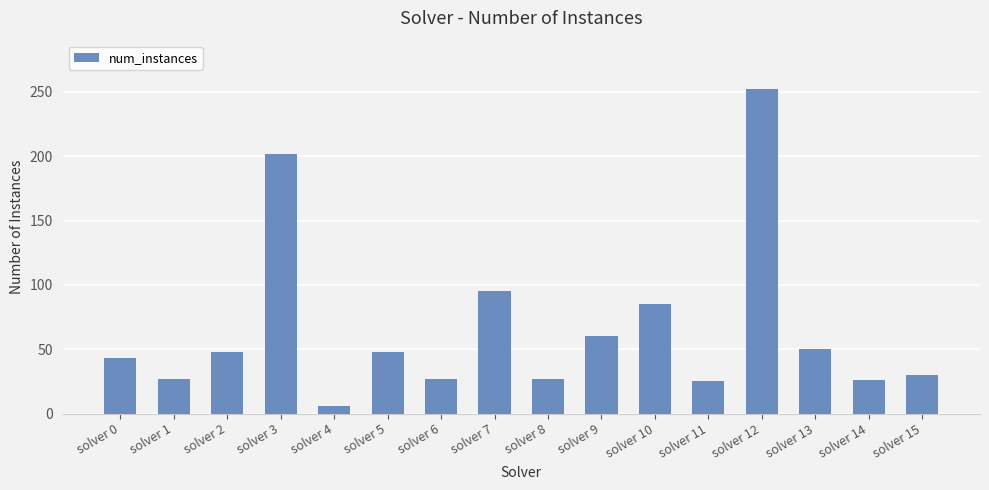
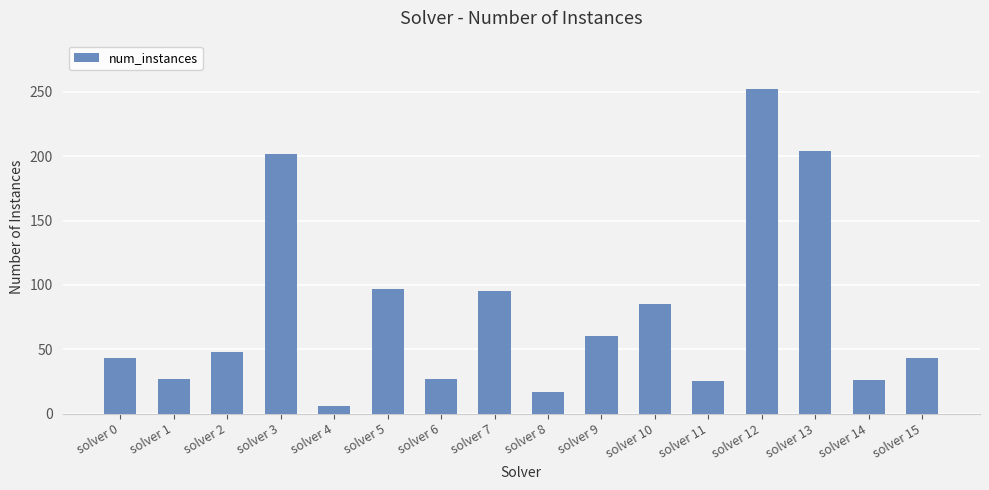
  {
    "solver 0": 43,
    "solver 1": 27,
    "solver 2": 48,
    "solver 3": 202,
    "solver 4": 6,
-   "solver 5": 48,
+   "solver 5": 97,
    "solver 6": 27,
    "solver 7": 95,
-   "solver 8": 27,
+   "solver 8": 17,
    "solver 9": 60,
    "solver 10": 85,
    "solver 11": 25,
    "solver 12": 252,
-   "solver 13": 50,
+   "solver 13": 204,
    "solver 14": 26,
-   "solver 15": 30
+   "solver 15": 43
  }
